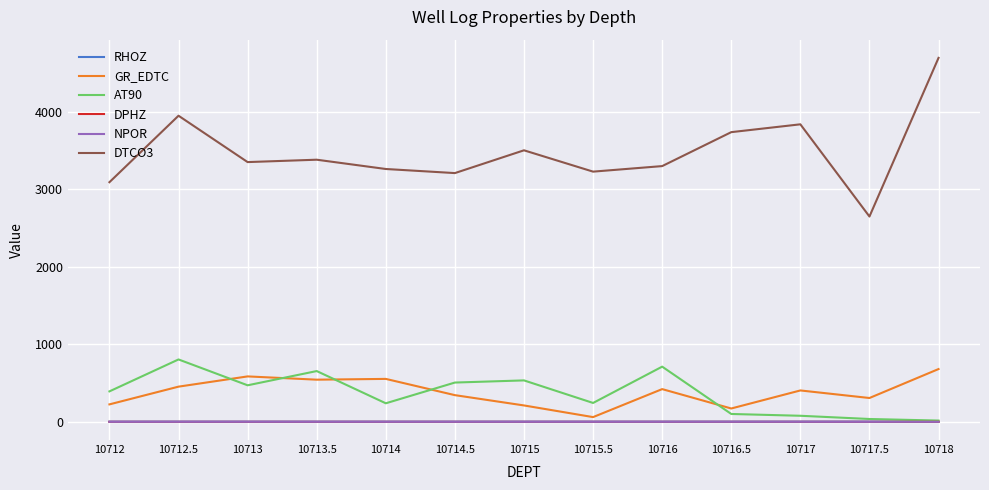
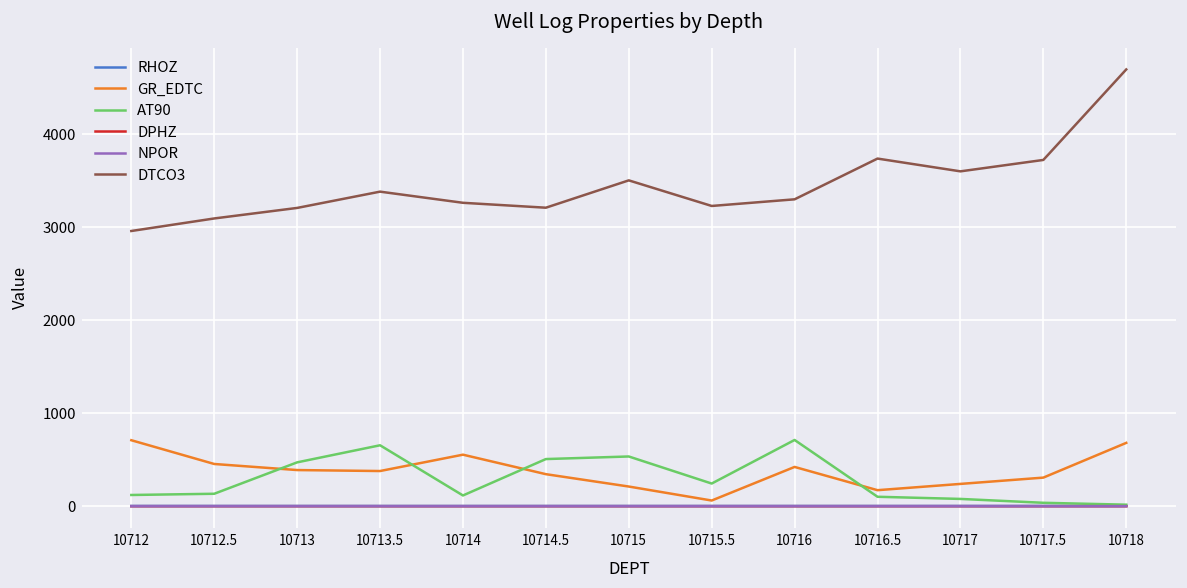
  {
    "NPOR": {
      "10712": 0,
      "10712.5": 0,
      "10713": 0,
      "10713.5": 0,
      "10714": 0,
      "10714.5": 0,
      "10715": 0,
      "10715.5": 0,
      "10716": 0,
      "10716.5": 0,
      "10717": 0,
      "10717.5": 0
    },
    "GR_EDTC": {
-     "10712": 200,
+     "10712": 700,
      "10712.5": 500,
-     "10713": 600,
-     "10713.5": 500,
+     "10713": 400,
+     "10713.5": 400,
      "10714": 600,
      "10714.5": 300,
      "10715": 200,
      "10715.5": 100,
      "10716": 400,
      "10716.5": 200,
-     "10717": 400,
+     "10717": 200,
      "10717.5": 300,
      "10718": 700
    },
    "AT90": {
-     "10712": 400,
-     "10712.5": 800,
+     "10712": 100,
+     "10712.5": 100,
      "10713": 500,
      "10713.5": 700,
-     "10714": 200,
+     "10714": 100,
      "10714.5": 500,
      "10715": 500,
      "10715.5": 200,
      "10716": 700,
      "10716.5": 100,
      "10717": 100,
      "10717.5": 0
    },
    "DTCO3": {
-     "10712": 3100,
-     "10712.5": 4000,
-     "10713": 3400,
+     "10712": 3000,
+     "10712.5": 3100,
+     "10713": 3200,
      "10713.5": 3400,
      "10714": 3300,
      "10714.5": 3200,
      "10715": 3500,
      "10715.5": 3200,
      "10716": 3300,
      "10716.5": 3700,
-     "10717": 3800,
-     "10717.5": 2600,
+     "10717": 3600,
+     "10717.5": 3700,
      "10718": 4700
    }
  }
